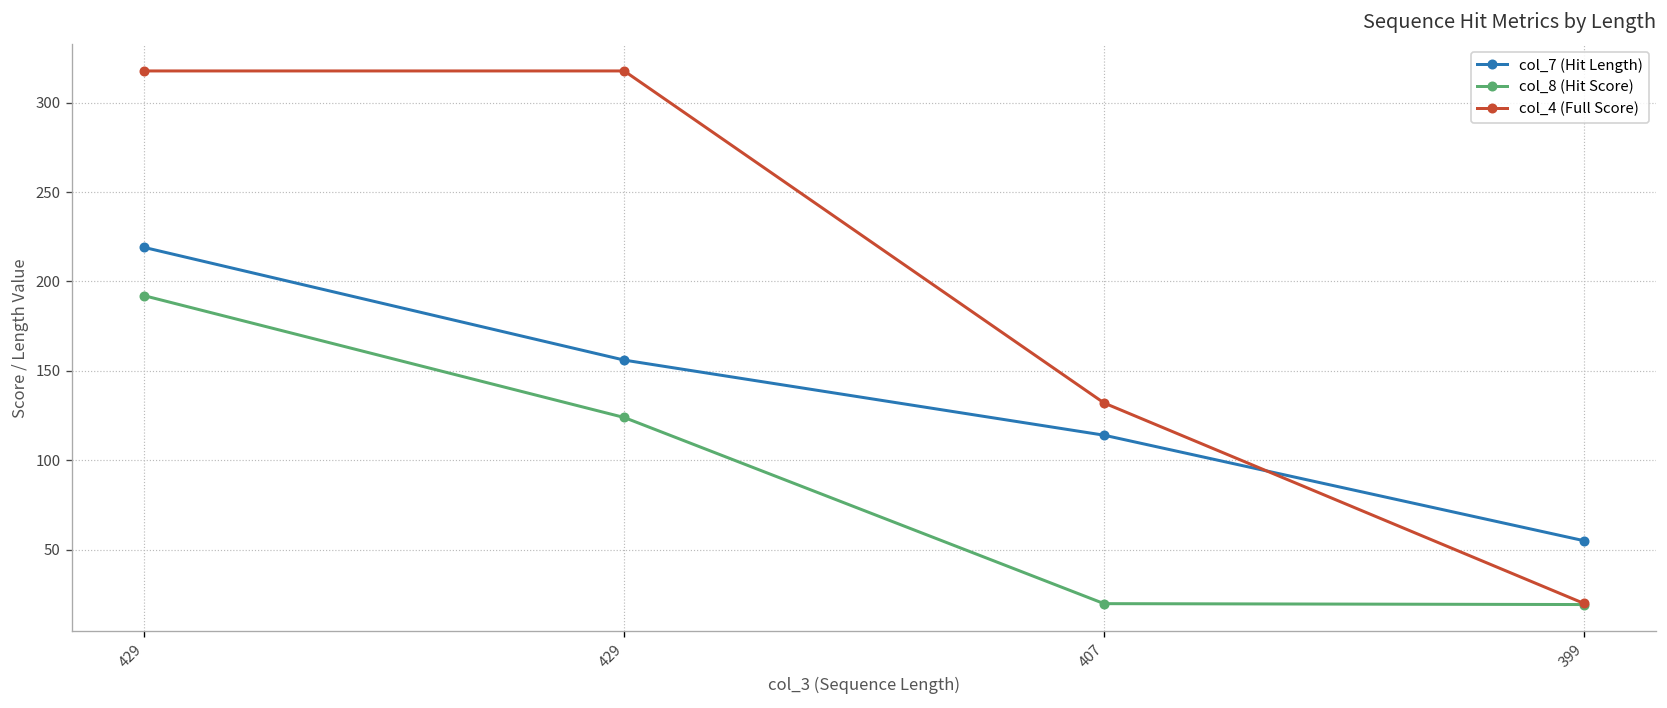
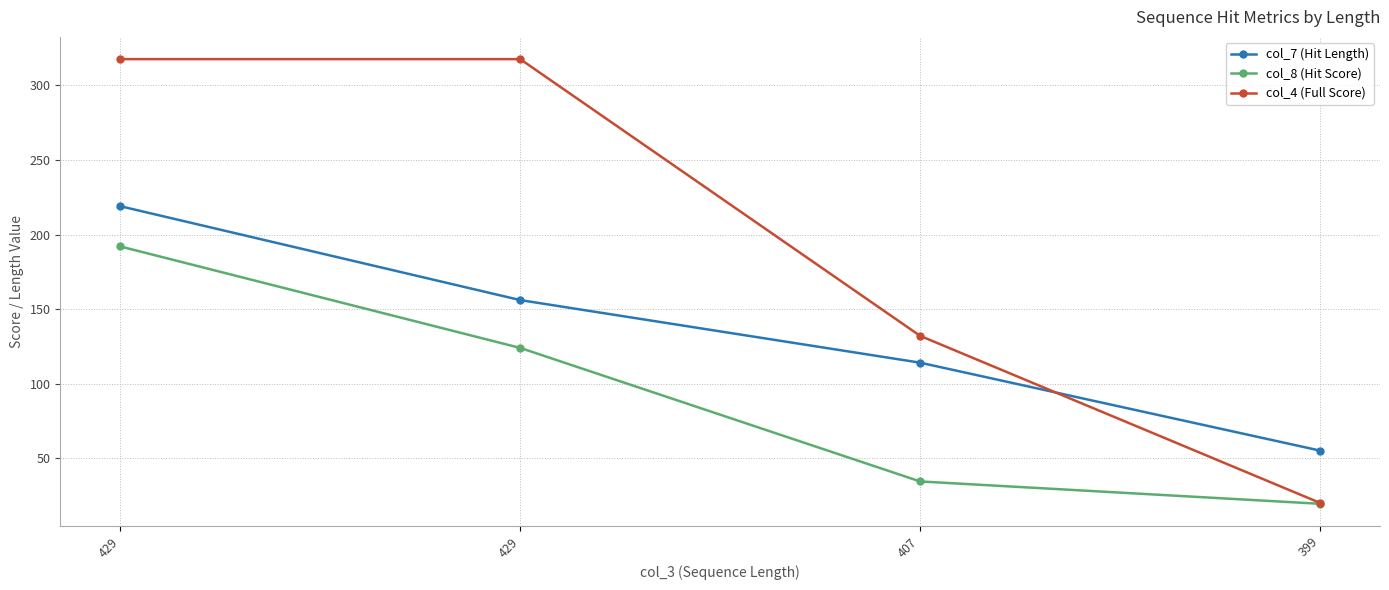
  {
    "col_7 (Hit Length)": {
      "407": 114,
      "399": 55
    },
    "col_8 (Hit Score)": {
-     "407": 20
+     "407": 34
    },
    "col_4 (Full Score)": {
      "407": 132
    }
  }
